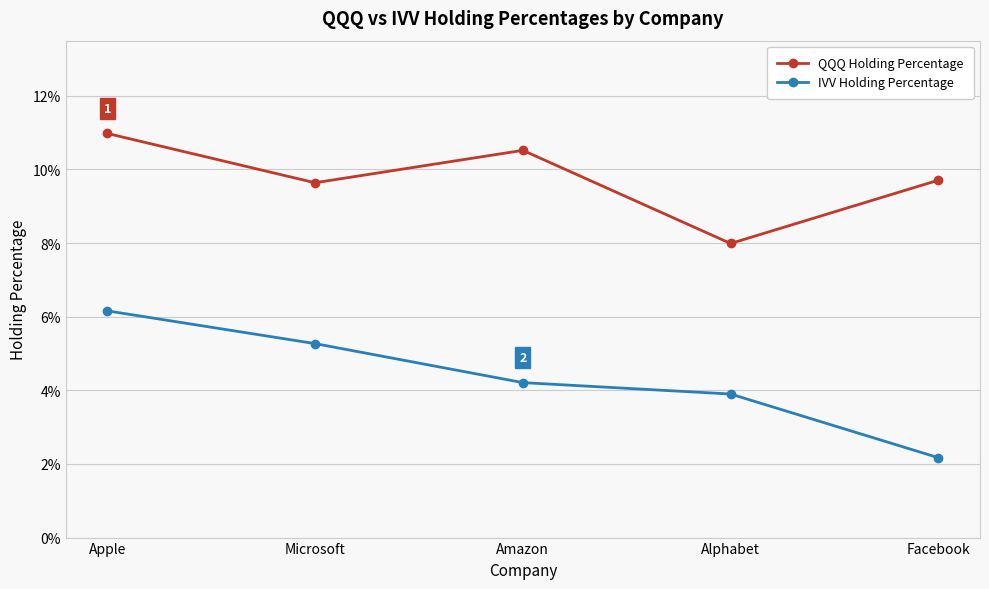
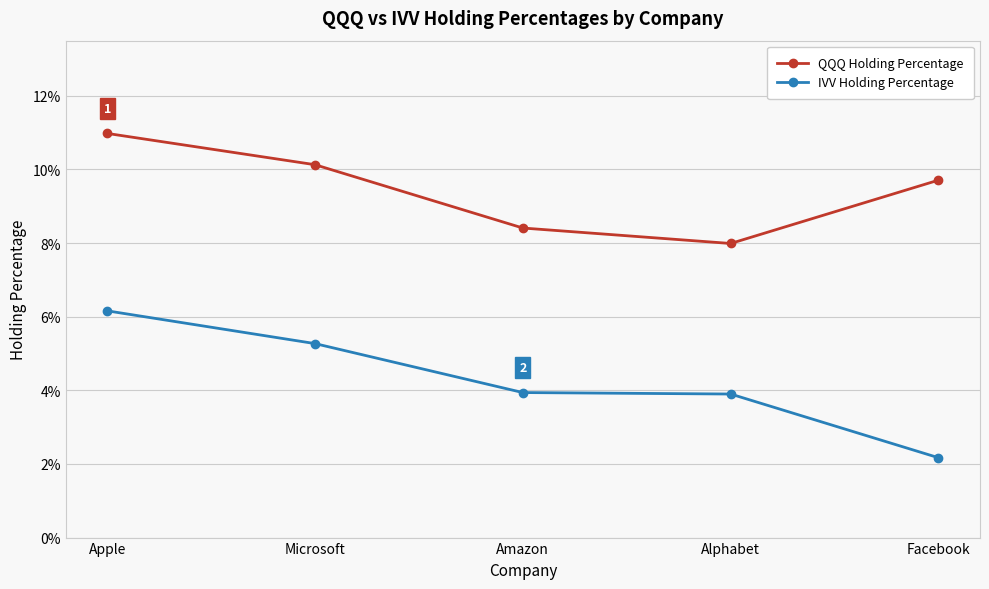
  {
    "QQQ Holding Percentage": {
-     "Microsoft": "9.6%",
-     "Amazon": "10.5%",
+     "Microsoft": "10.1%",
+     "Amazon": "8.4%",
      "Alphabet": "8.0%",
      "Facebook": "9.7%"
    },
    "IVV Holding Percentage": {
      "Apple": "6.2%",
      "Microsoft": "5.3%",
-     "Amazon": "4.2%",
+     "Amazon": "3.9%",
      "Alphabet": "3.9%",
      "Facebook": "2.2%"
    }
  }
